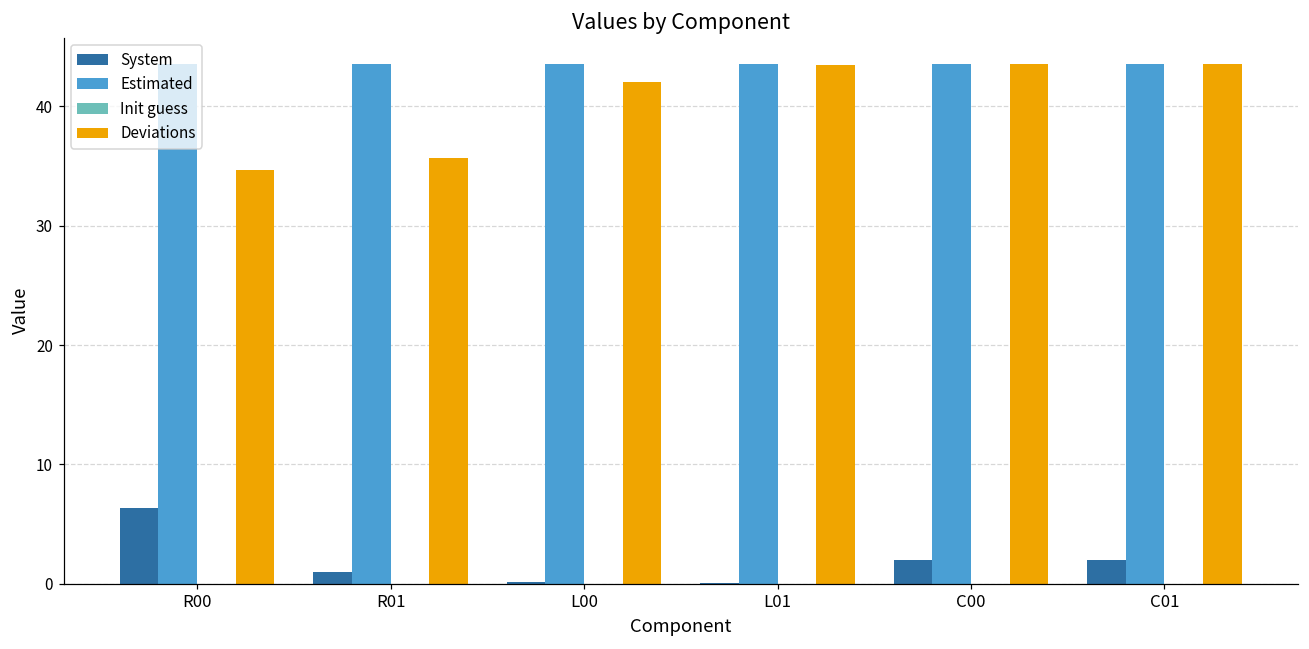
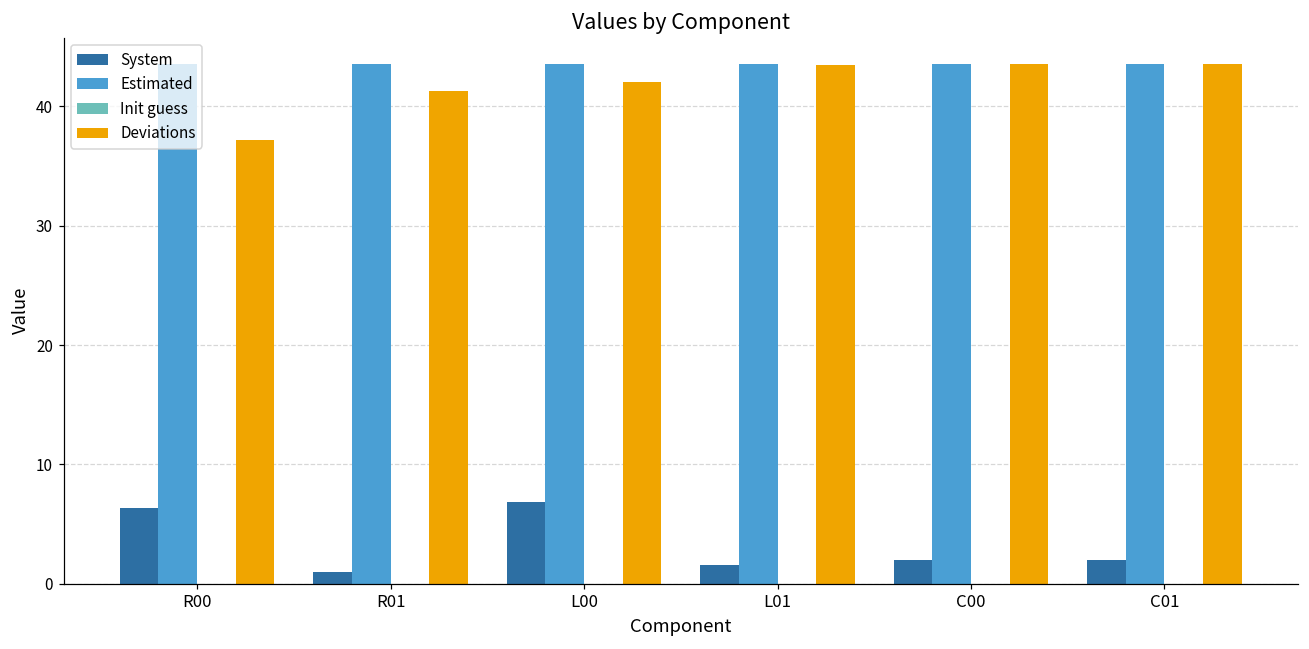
  {
    "System": {
      "R00": 6.4,
      "R01": 1.0,
-     "L00": 0.2,
-     "L01": 0.1,
+     "L00": 6.9,
+     "L01": 1.6,
      "C00": 2.0,
      "C01": 2.0
    },
    "Deviations": {
-     "R00": 34.7,
-     "R01": 35.7,
+     "R00": 37.2,
+     "R01": 41.3,
      "L00": 42.0,
      "L01": 43.5,
      "C00": 43.6,
      "C01": 43.6
    }
  }
